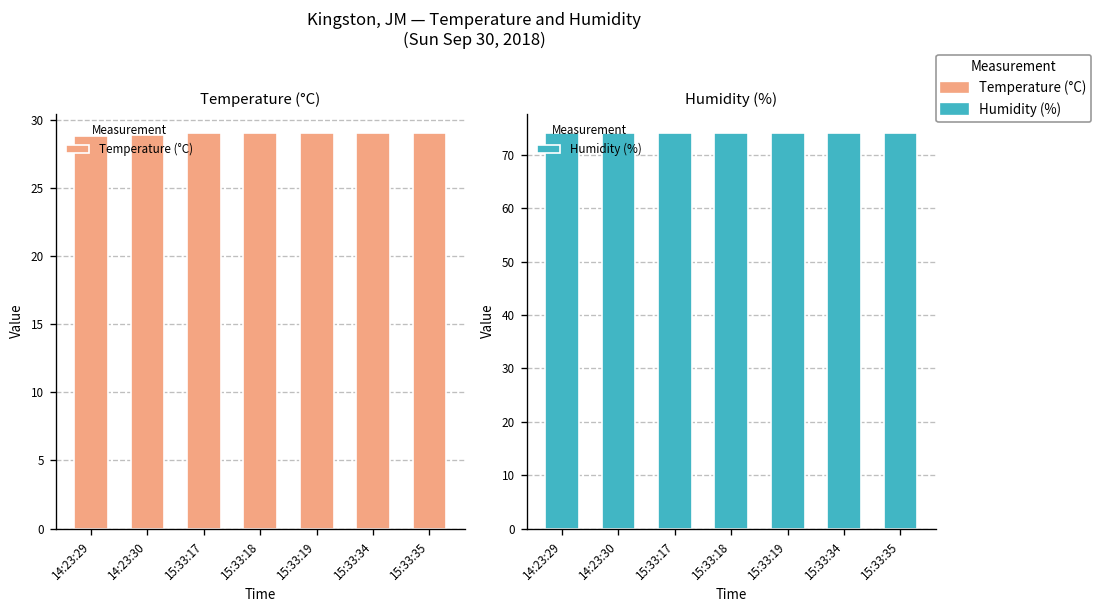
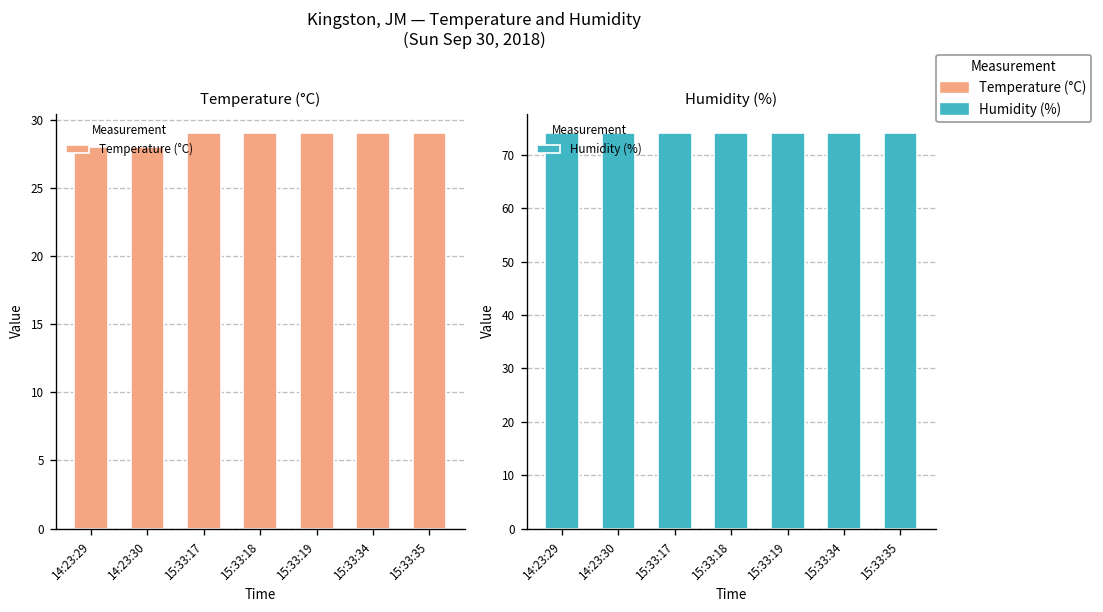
  {
    "Temperature (°C)": {
-     "14:23:29": 28.8,
-     "14:23:30": 28.9,
+     "14:23:29": 28.0,
+     "14:23:30": 28.0,
      "15:33:17": 29.0,
      "15:33:18": 29.0,
      "15:33:19": 29.0,
      "15:33:34": 29.0,
      "15:33:35": 29.0
    },
    "Humidity (%)": {
      "14:23:29": 74,
      "14:23:30": 74,
      "15:33:17": 74,
      "15:33:18": 74,
      "15:33:19": 74,
      "15:33:34": 74,
      "15:33:35": 74
    }
  }
